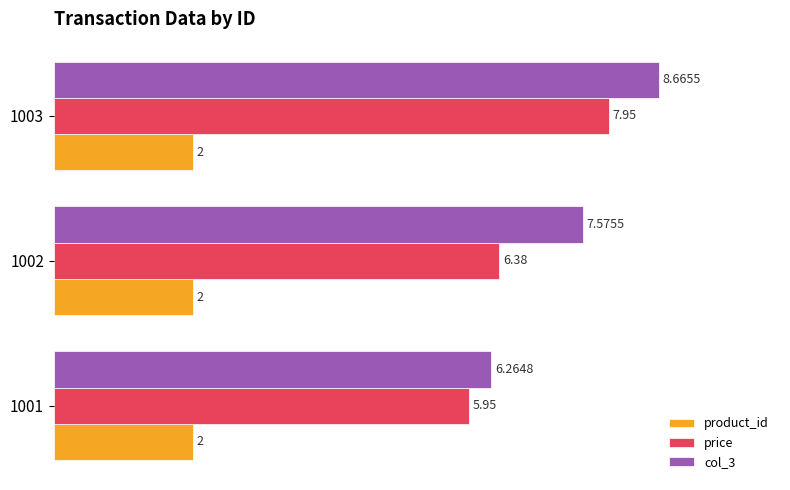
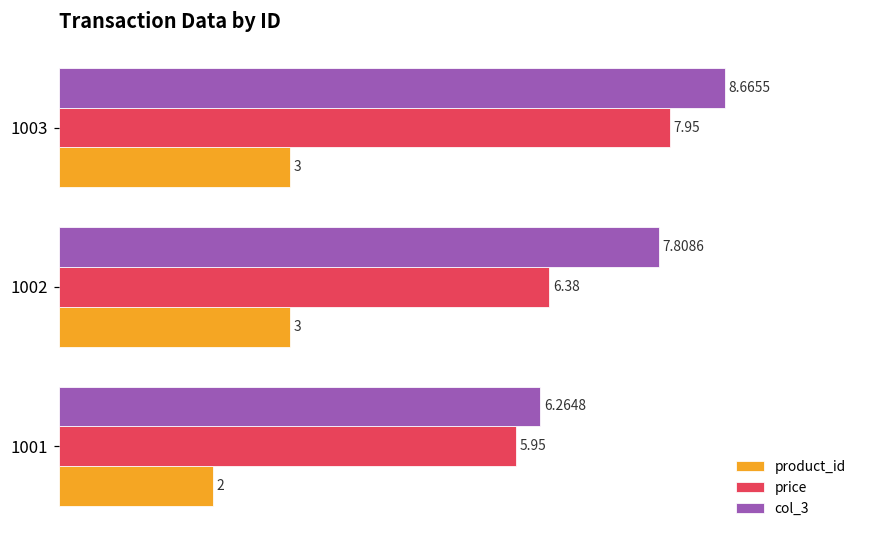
  {
    "product_id": {
-     "1003": 2,
-     "1002": 2,
+     "1003": 3,
+     "1002": 3,
      "1001": 2
    },
    "price": {
      "1003": 7.95,
      "1002": 6.38,
      "1001": 5.95
    },
    "col_3": {
      "1003": 8.6655,
-     "1002": 7.5755,
+     "1002": 7.8086,
      "1001": 6.2648
    }
  }
